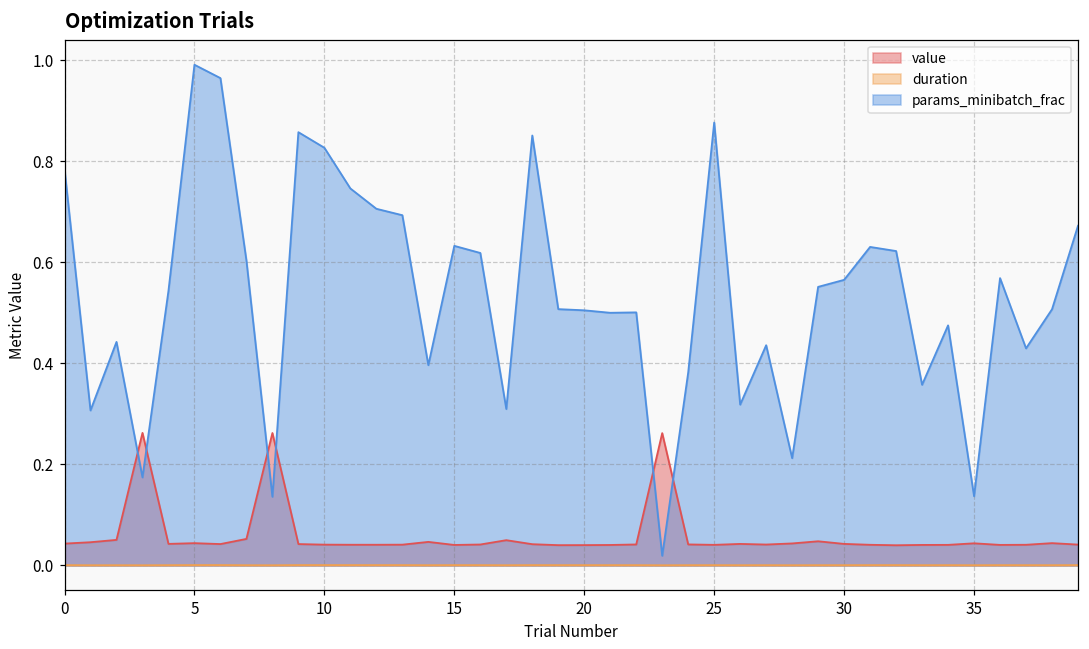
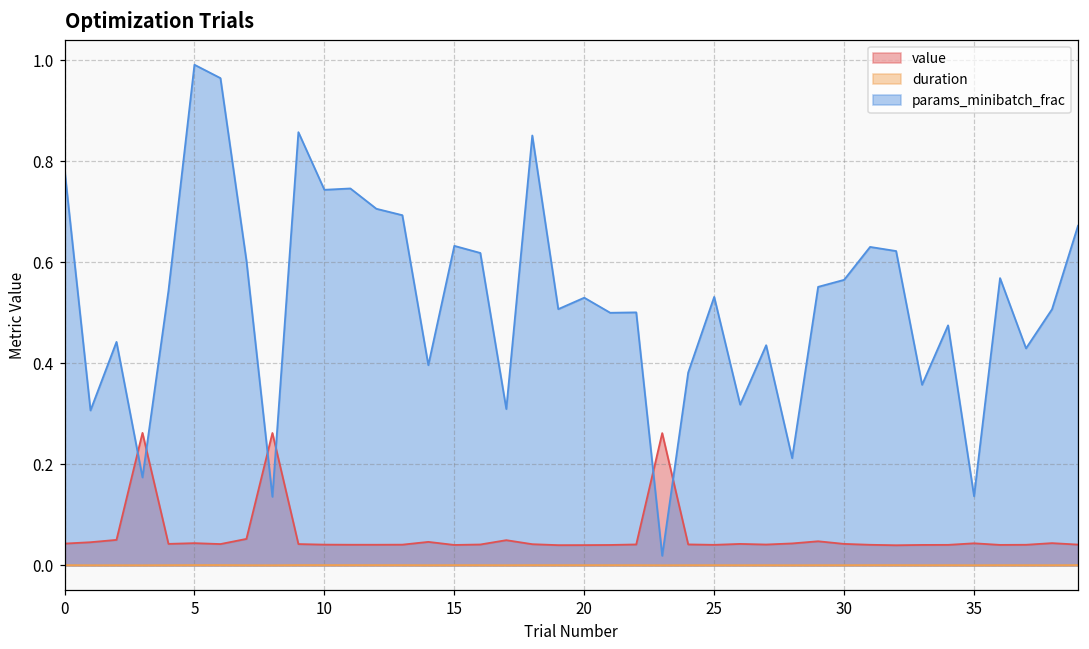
  {
    "params_minibatch_frac": {
      "0": 0.78,
      "5": 0.99,
-     "10": 0.83,
+     "10": 0.74,
      "15": 0.63,
-     "20": 0.50,
-     "25": 0.88,
+     "20": 0.53,
+     "25": 0.53,
      "30": 0.57,
      "35": 0.14
    }
  }
